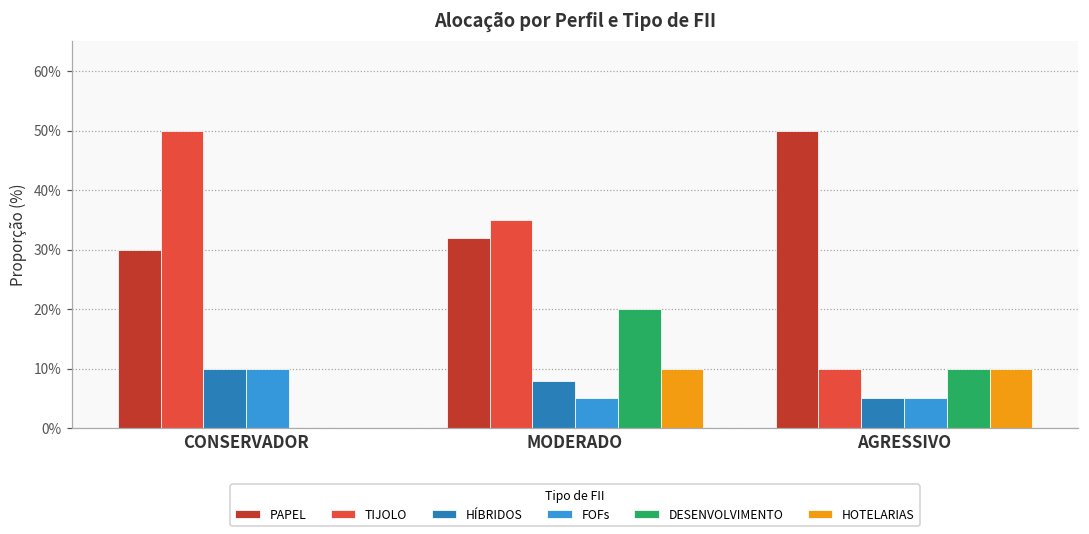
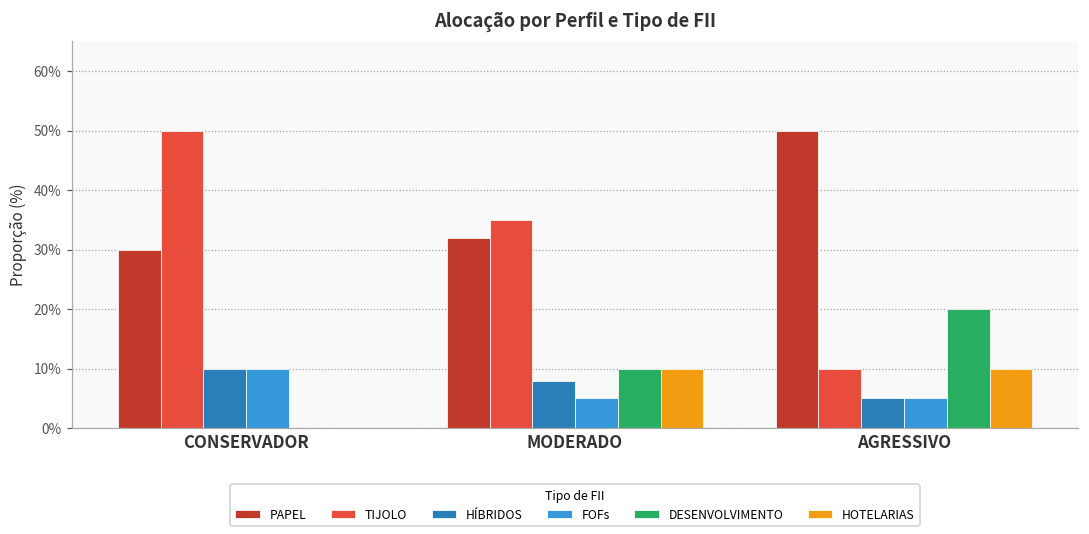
  {
    "DESENVOLVIMENTO": {
      "CONSERVADOR": "0%",
-     "MODERADO": "20%",
-     "AGRESSIVO": "10%"
+     "MODERADO": "10%",
+     "AGRESSIVO": "20%"
    },
    "HOTELARIAS": {
      "CONSERVADOR": "0%",
      "MODERADO": "10%",
      "AGRESSIVO": "10%"
    }
  }
